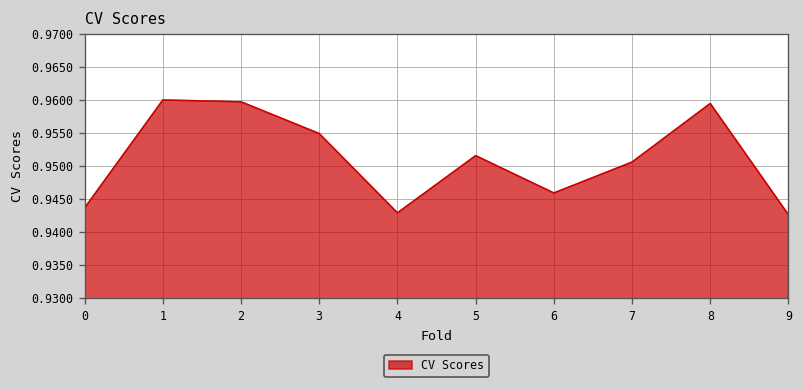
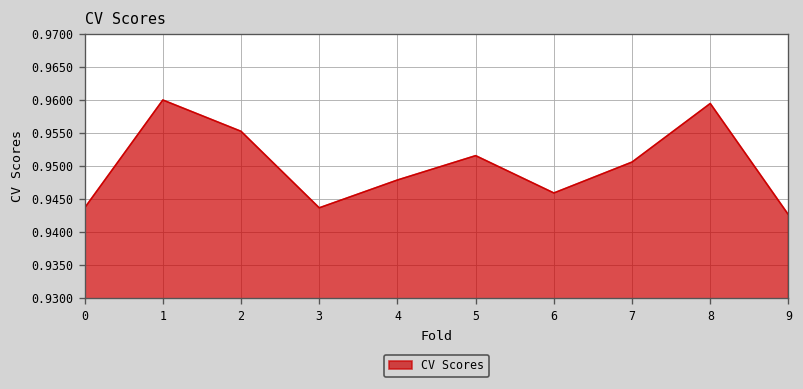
  {
    "0": 0.944,
    "1": 0.960,
-   "2": 0.960,
-   "3": 0.955,
-   "4": 0.943,
+   "2": 0.955,
+   "3": 0.944,
+   "4": 0.948,
    "5": 0.952,
    "6": 0.946,
    "7": 0.951,
    "8": 0.959,
    "9": 0.943
  }
